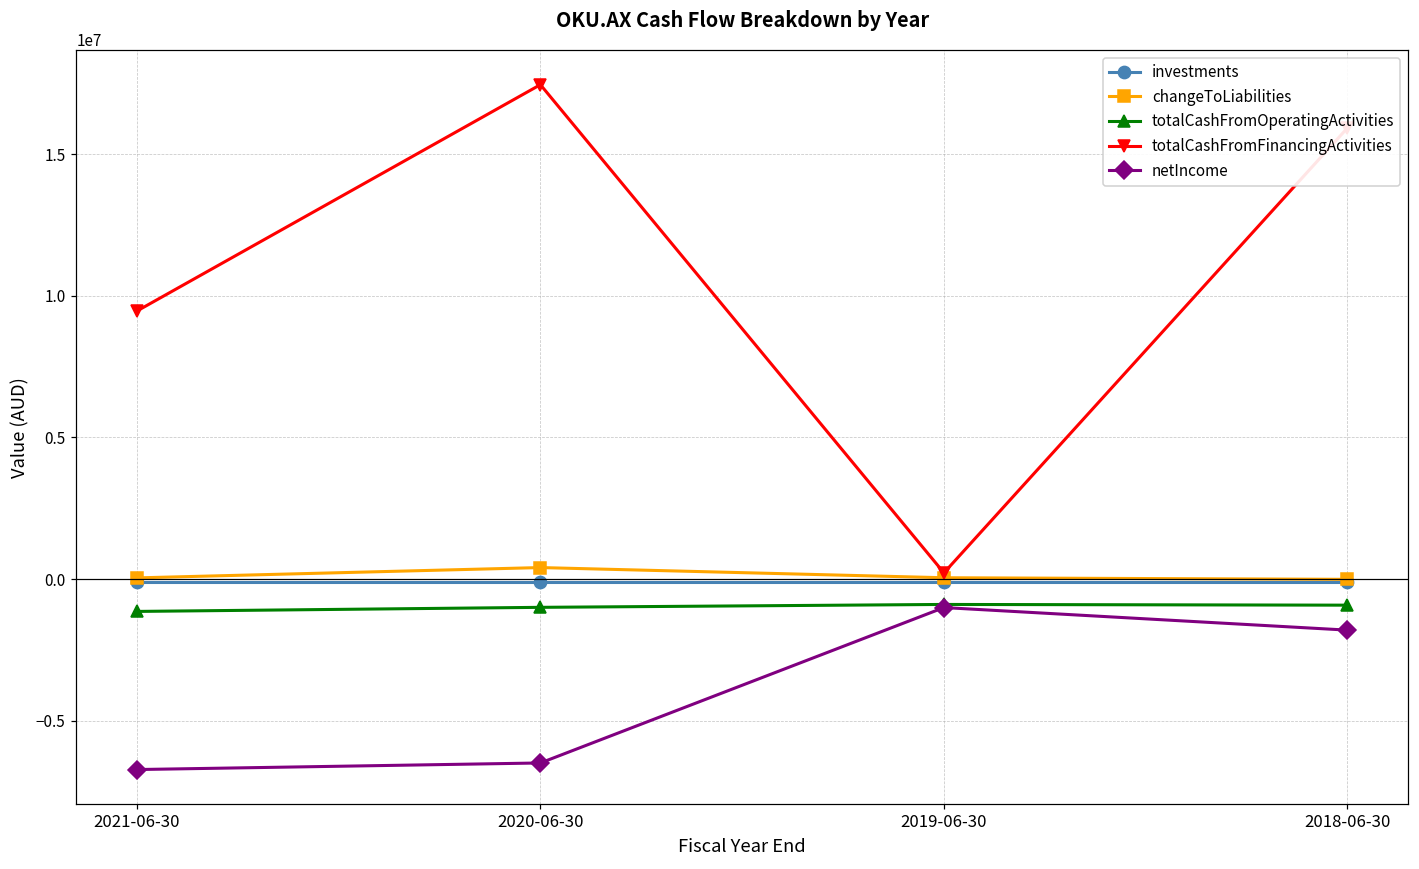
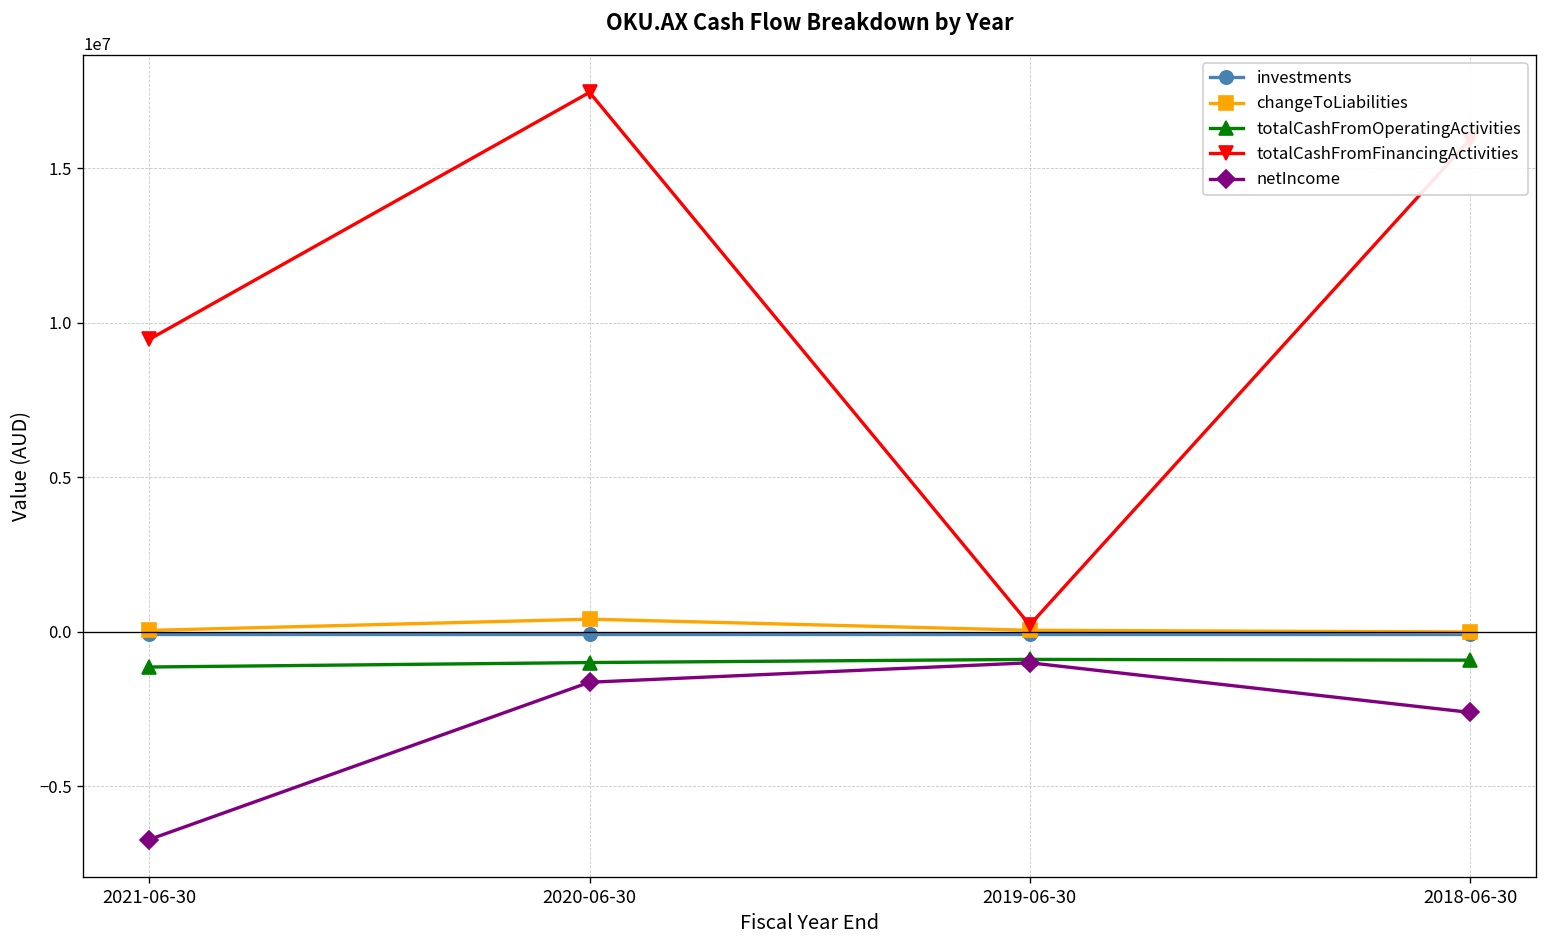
  {
    "investments": {
      "2021-06-30": -100000,
      "2020-06-30": -100000,
      "2019-06-30": -100000
    },
    "changeToLiabilities": {
      "2021-06-30": 0,
      "2020-06-30": 400000,
      "2019-06-30": 0
    },
    "totalCashFromOperatingActivities": {
      "2021-06-30": -1100000,
      "2020-06-30": -1000000,
      "2019-06-30": -900000,
      "2018-06-30": -900000
    },
    "totalCashFromFinancingActivities": {
      "2021-06-30": 9500000,
      "2020-06-30": 17500000,
      "2019-06-30": 200000
    },
    "netIncome": {
      "2021-06-30": -6700000,
-     "2020-06-30": -6500000,
+     "2020-06-30": -1600000,
      "2019-06-30": -1000000,
-     "2018-06-30": -1800000
+     "2018-06-30": -2600000
    }
  }
